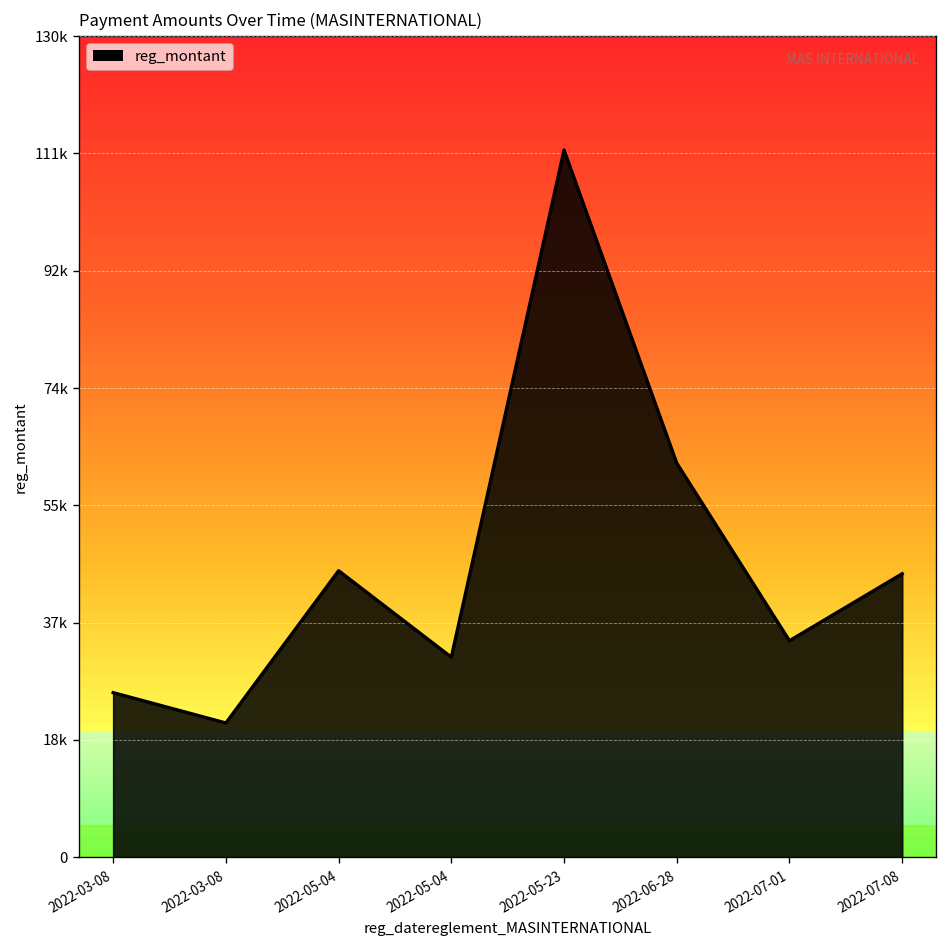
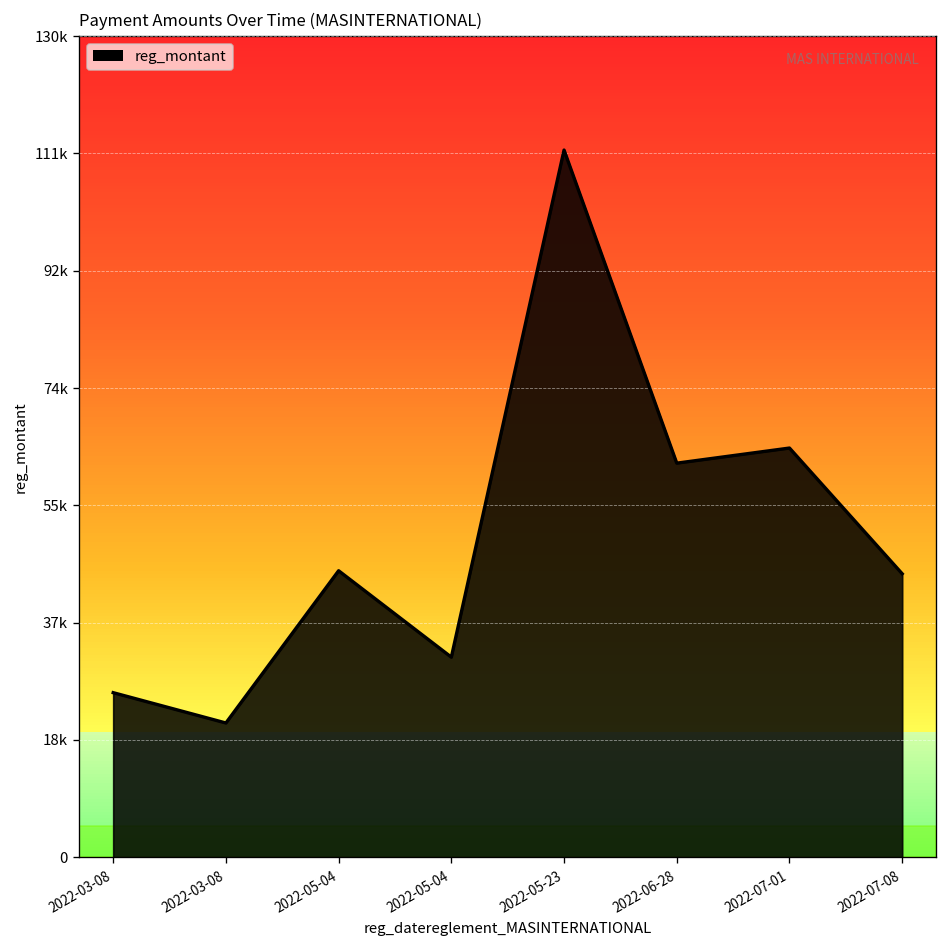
  {
    "2022-05-23": 112000,
    "2022-06-28": 62000,
-   "2022-07-01": 34000,
+   "2022-07-01": 65000,
    "2022-07-08": 45000
  }
